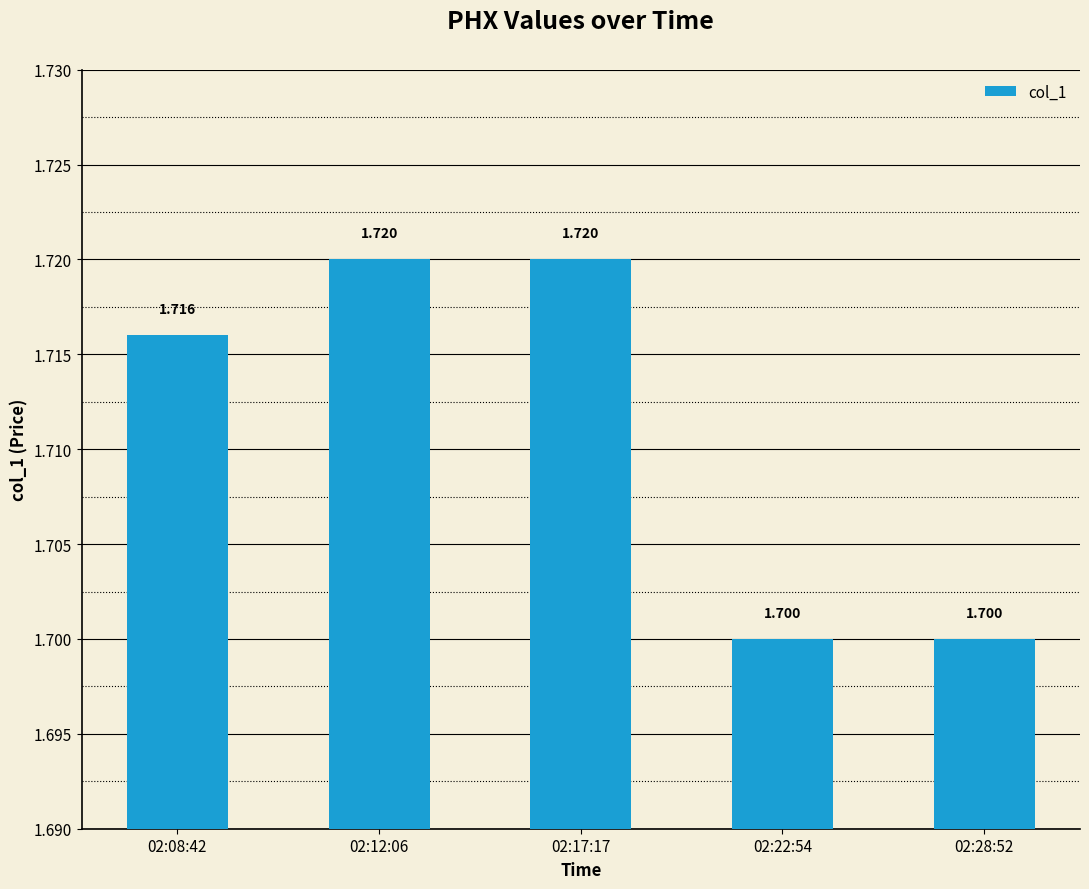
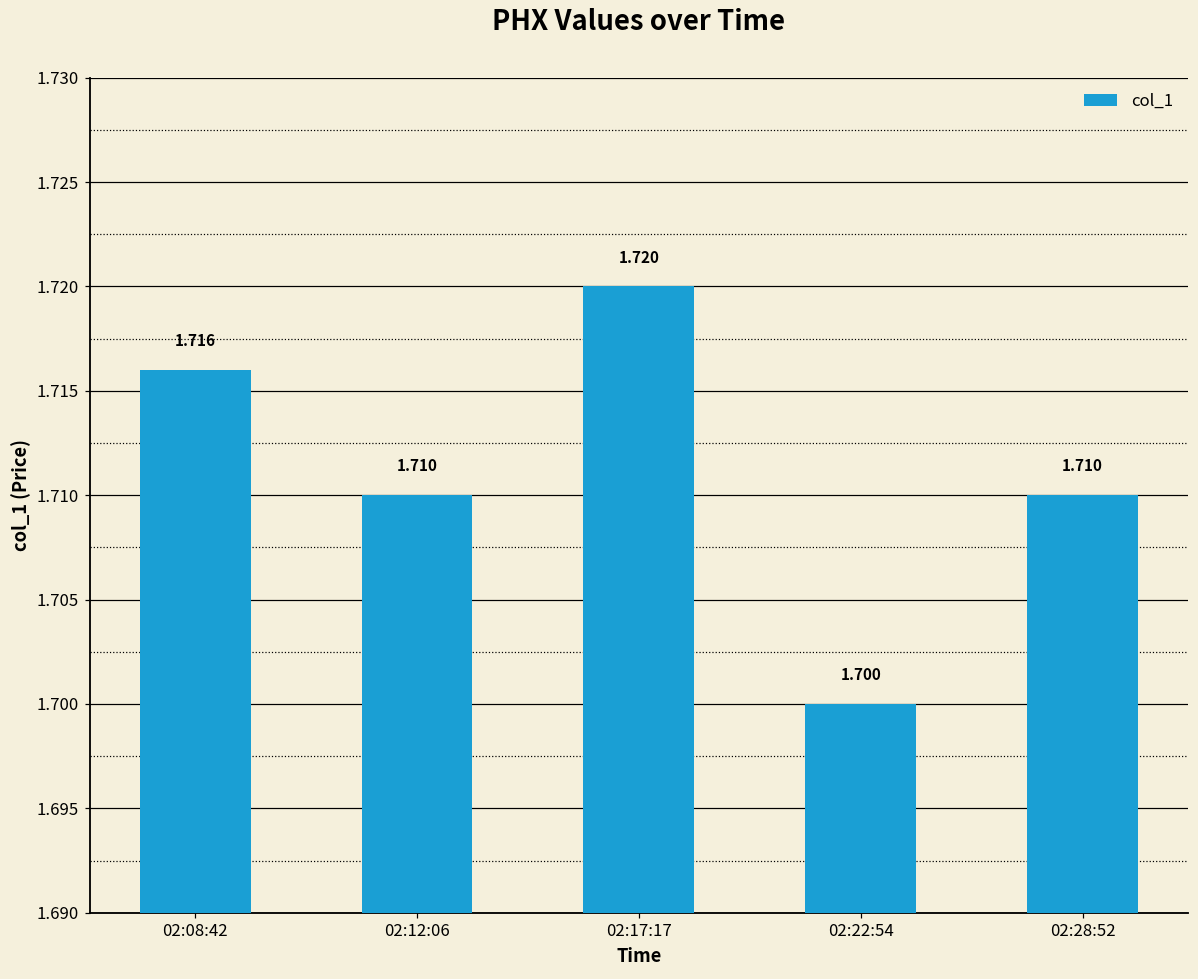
  {
    "02:08:42": 1.716,
-   "02:12:06": 1.720,
+   "02:12:06": 1.710,
    "02:17:17": 1.720,
    "02:22:54": 1.700,
-   "02:28:52": 1.700
+   "02:28:52": 1.710
  }
